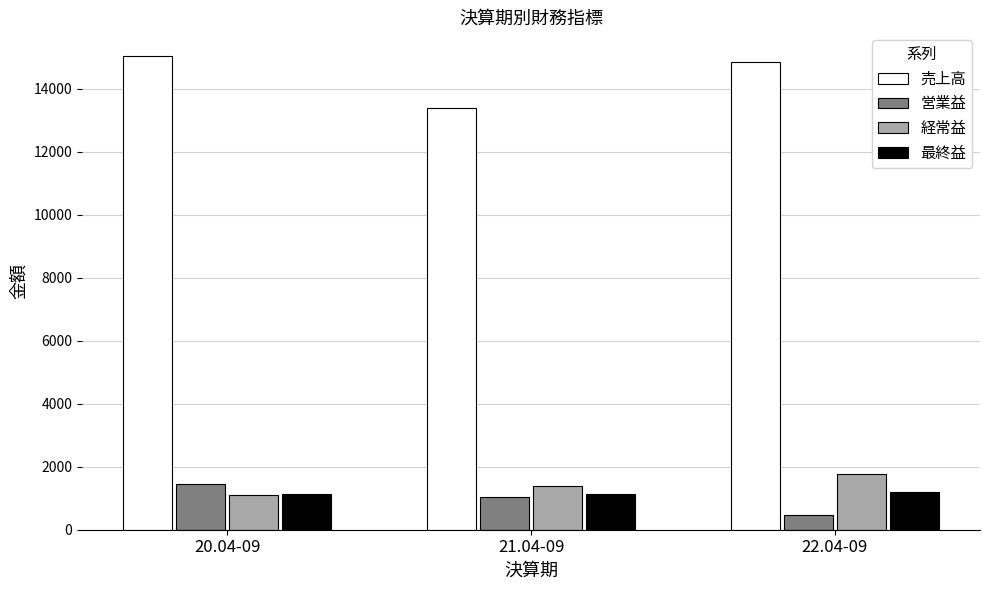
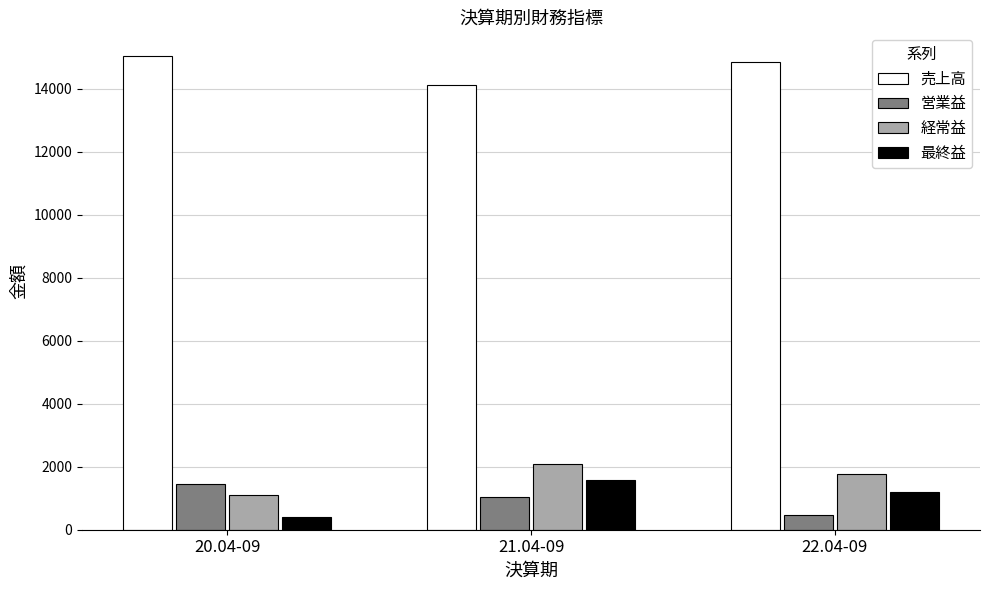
  {
    "売上高": {
      "20.04-09": 15000,
-     "21.04-09": 13400,
+     "21.04-09": 14100,
      "22.04-09": 14900
    },
    "営業益": {
      "20.04-09": 1400,
      "21.04-09": 1100,
      "22.04-09": 500
    },
    "経常益": {
      "20.04-09": 1100,
-     "21.04-09": 1400,
+     "21.04-09": 2100,
      "22.04-09": 1800
    },
    "最終益": {
-     "20.04-09": 1100,
-     "21.04-09": 1100,
+     "20.04-09": 400,
+     "21.04-09": 1600,
      "22.04-09": 1200
    }
  }
